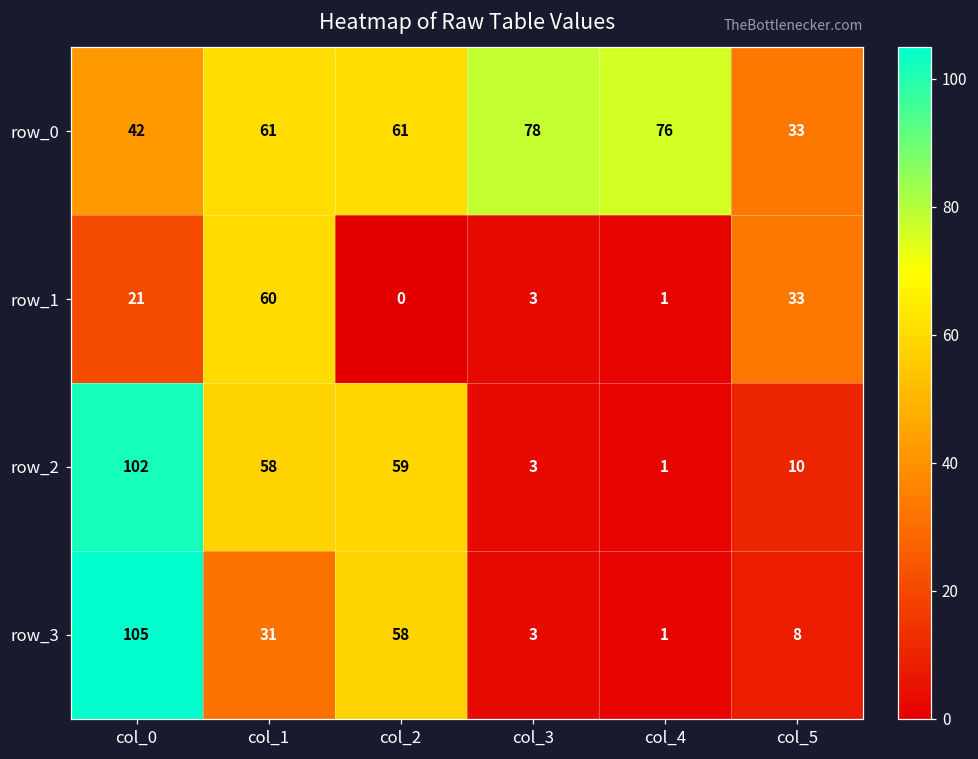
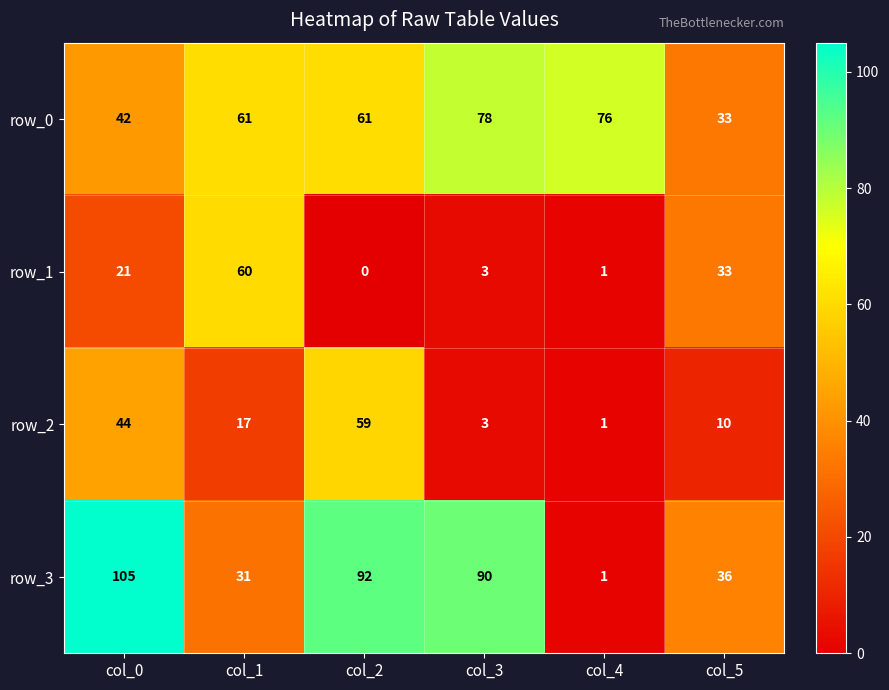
  {
    "row_0": {
      "col_0": 42,
      "col_1": 61,
      "col_2": 61,
      "col_3": 78,
      "col_4": 76,
      "col_5": 33
    },
    "row_1": {
      "col_0": 21,
      "col_1": 60,
      "col_2": 0,
      "col_3": 3,
      "col_4": 1,
      "col_5": 33
    },
    "row_2": {
-     "col_0": 102,
-     "col_1": 58,
+     "col_0": 44,
+     "col_1": 17,
      "col_2": 59,
      "col_3": 3,
      "col_4": 1,
      "col_5": 10
    },
    "row_3": {
      "col_0": 105,
      "col_1": 31,
-     "col_2": 58,
-     "col_3": 3,
+     "col_2": 92,
+     "col_3": 90,
      "col_4": 1,
-     "col_5": 8
+     "col_5": 36
    }
  }
